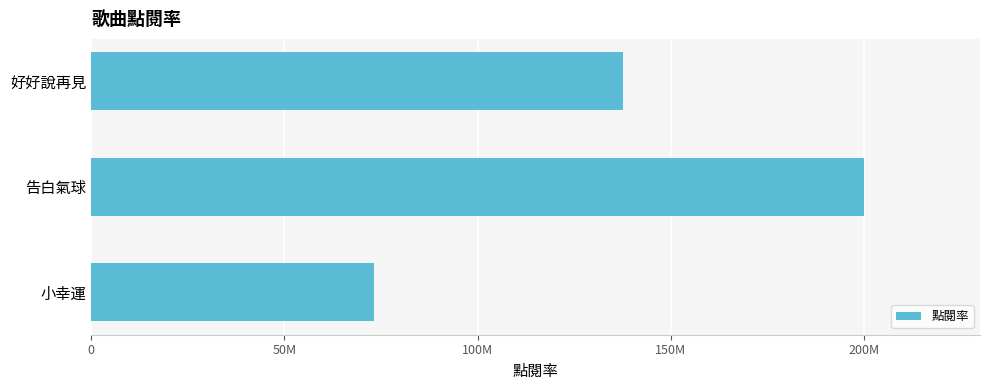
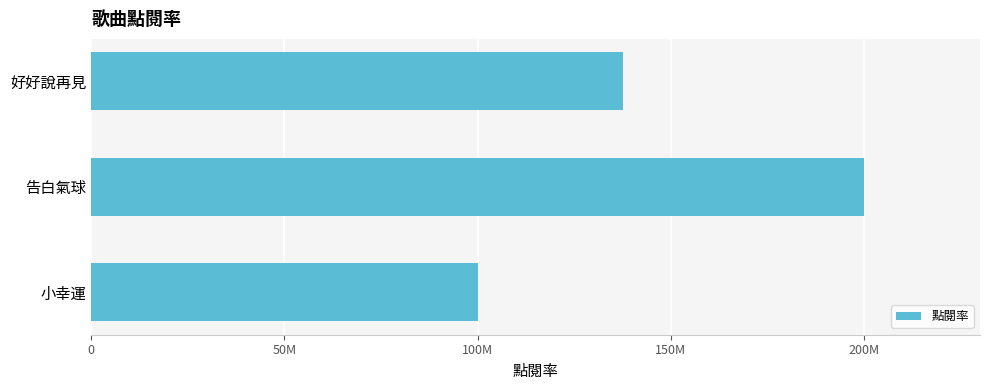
  {
    "好好說再見": 138000000,
    "告白氣球": 200000000,
-   "小幸運": 73000000
+   "小幸運": 100000000
  }
